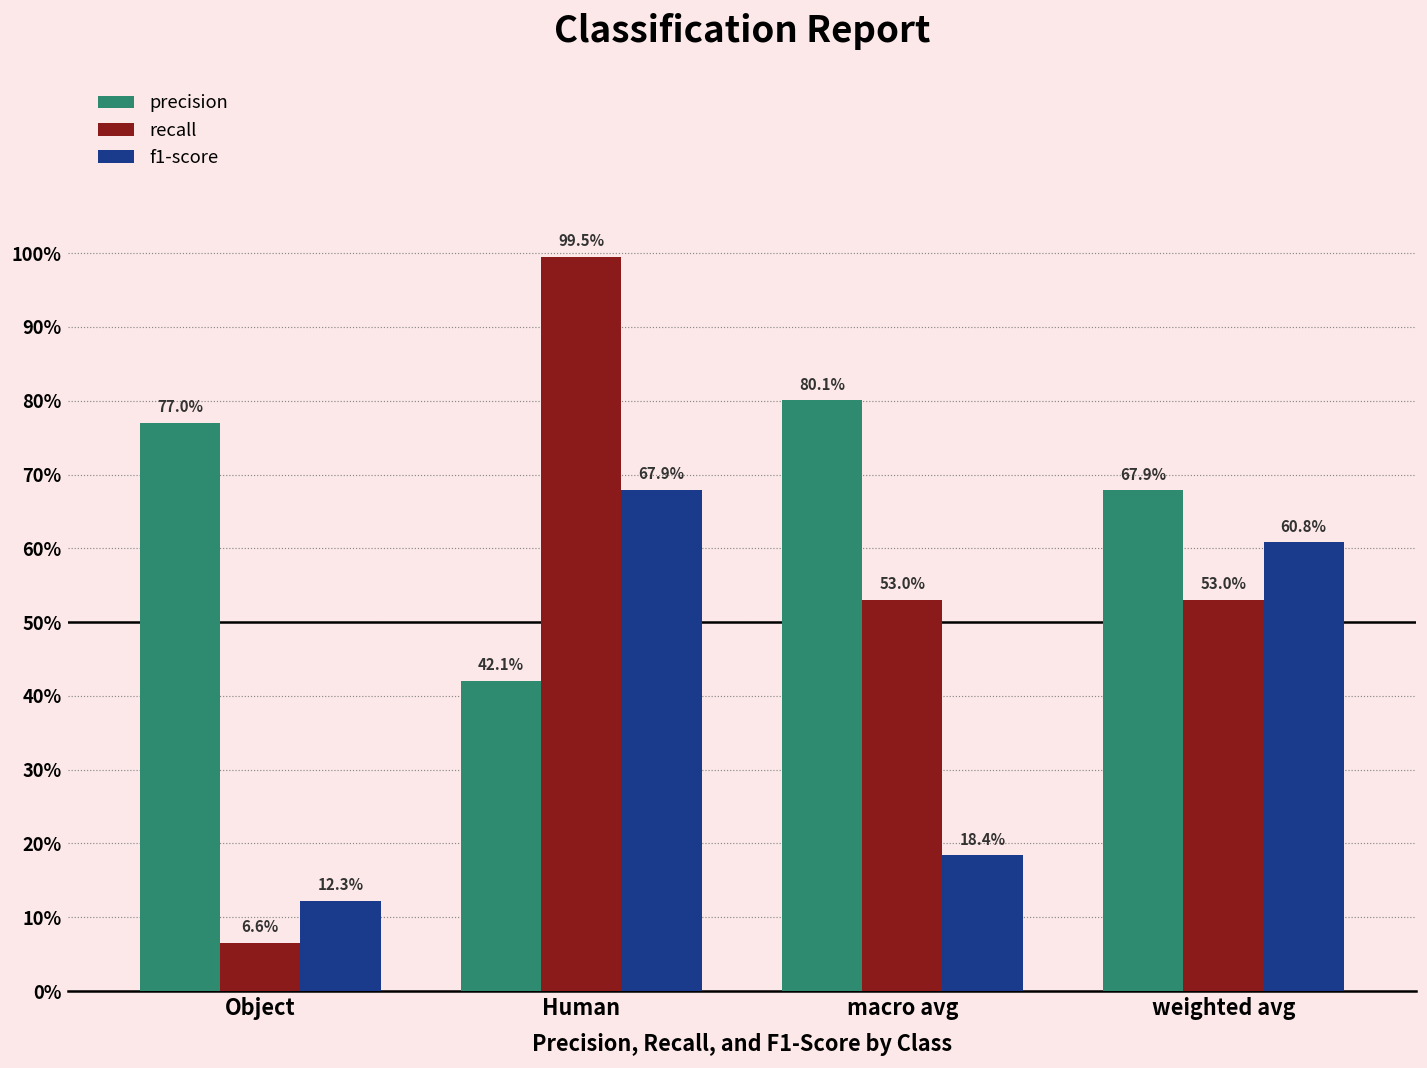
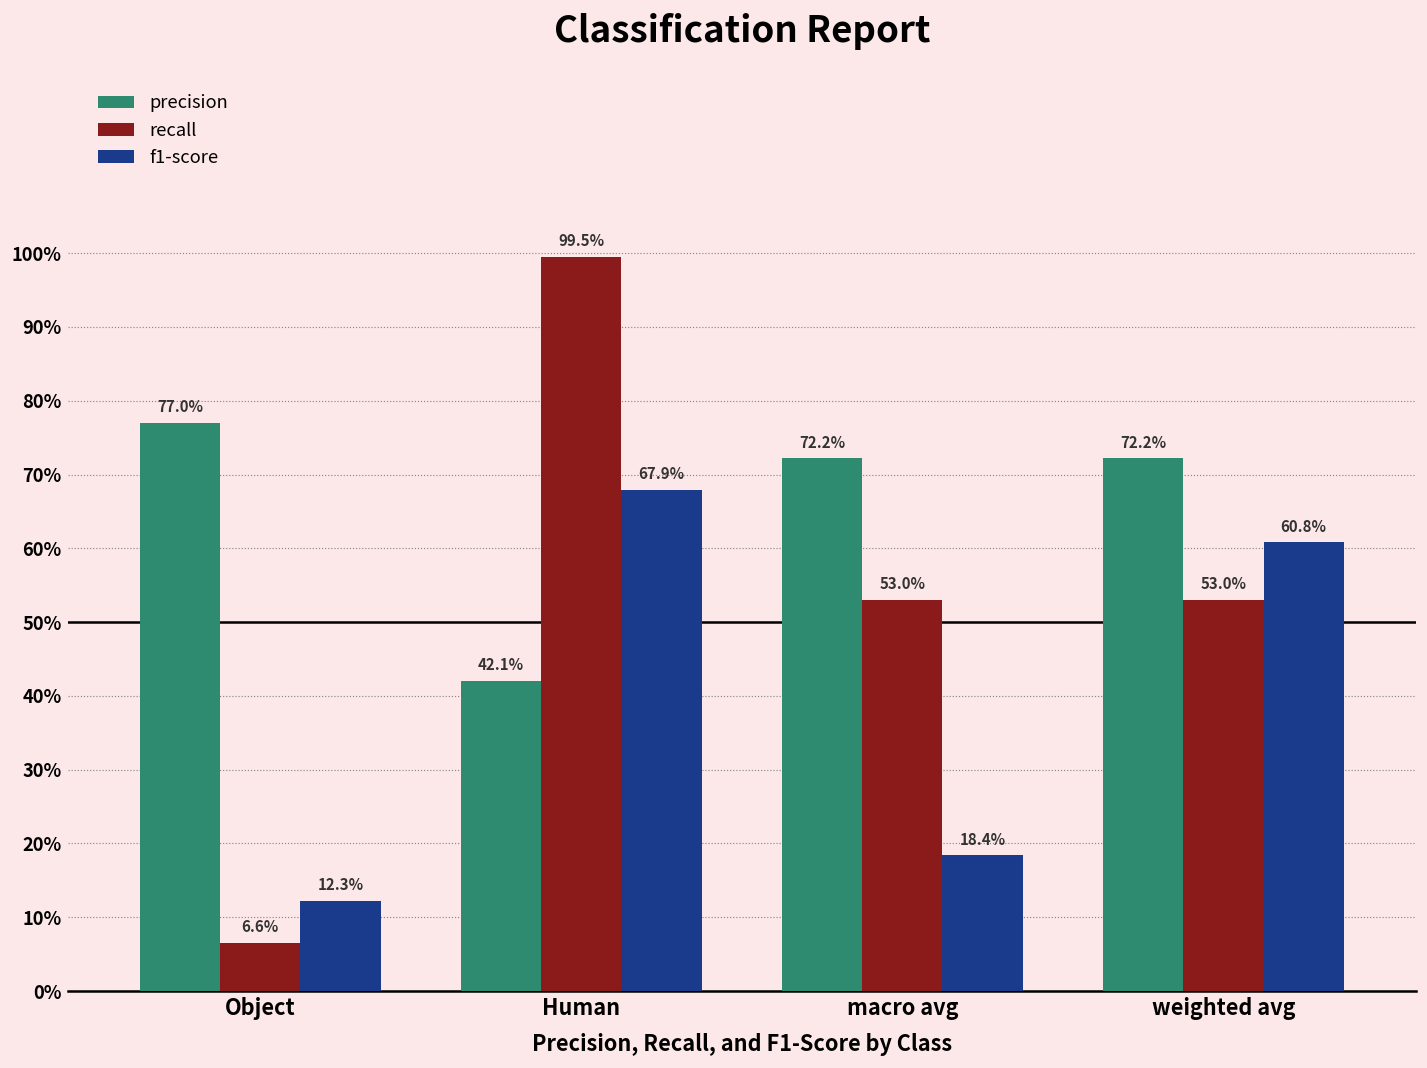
  {
    "precision": {
      "Object": "77.0%",
      "Human": "42.1%",
-     "macro avg": "80.1%",
-     "weighted avg": "67.9%"
+     "macro avg": "72.2%",
+     "weighted avg": "72.2%"
    },
    "recall": {
      "Object": "6.6%",
      "Human": "99.5%",
      "macro avg": "53.0%",
      "weighted avg": "53.0%"
    },
    "f1-score": {
      "Object": "12.3%",
      "Human": "67.9%",
      "macro avg": "18.4%",
      "weighted avg": "60.8%"
    }
  }
